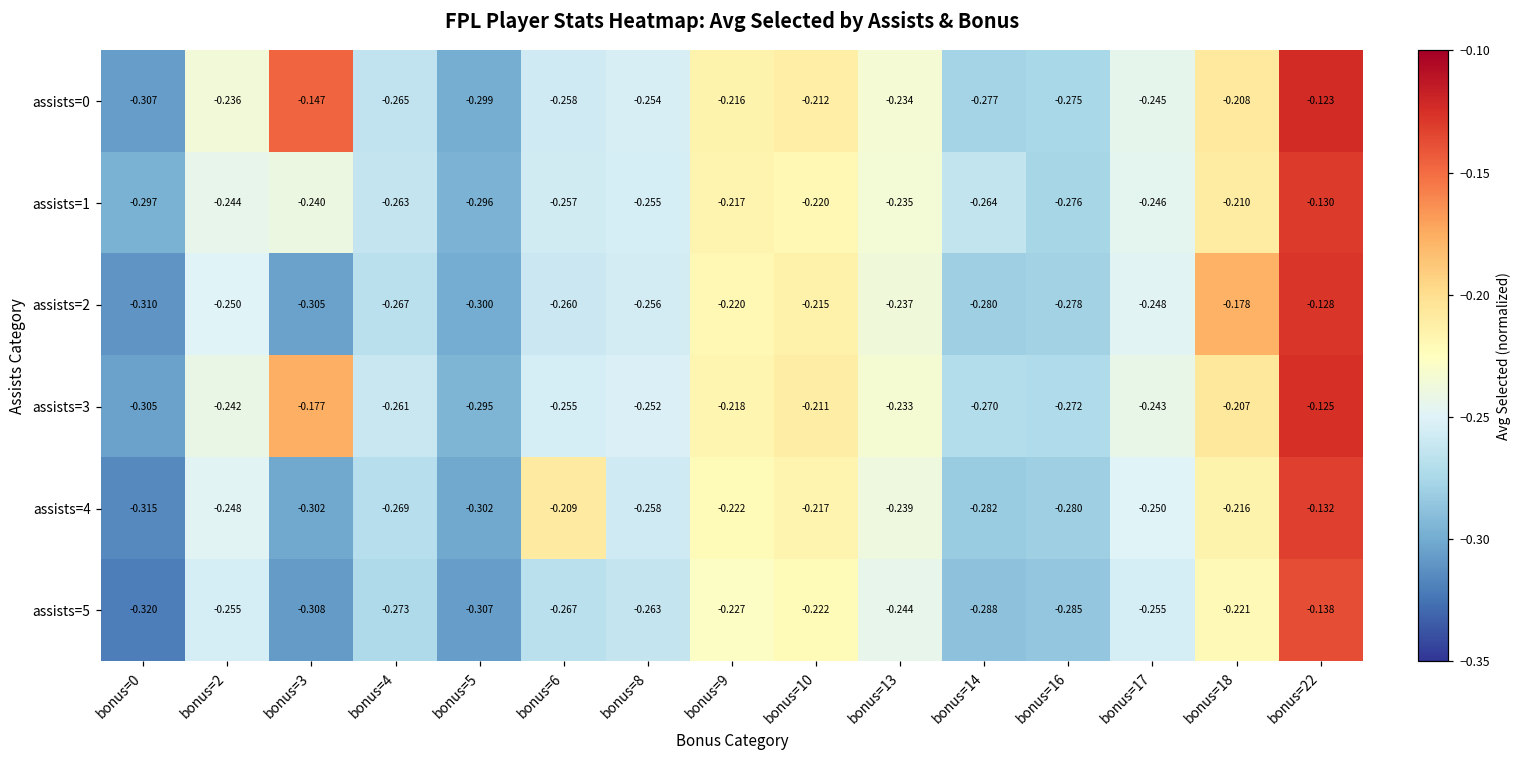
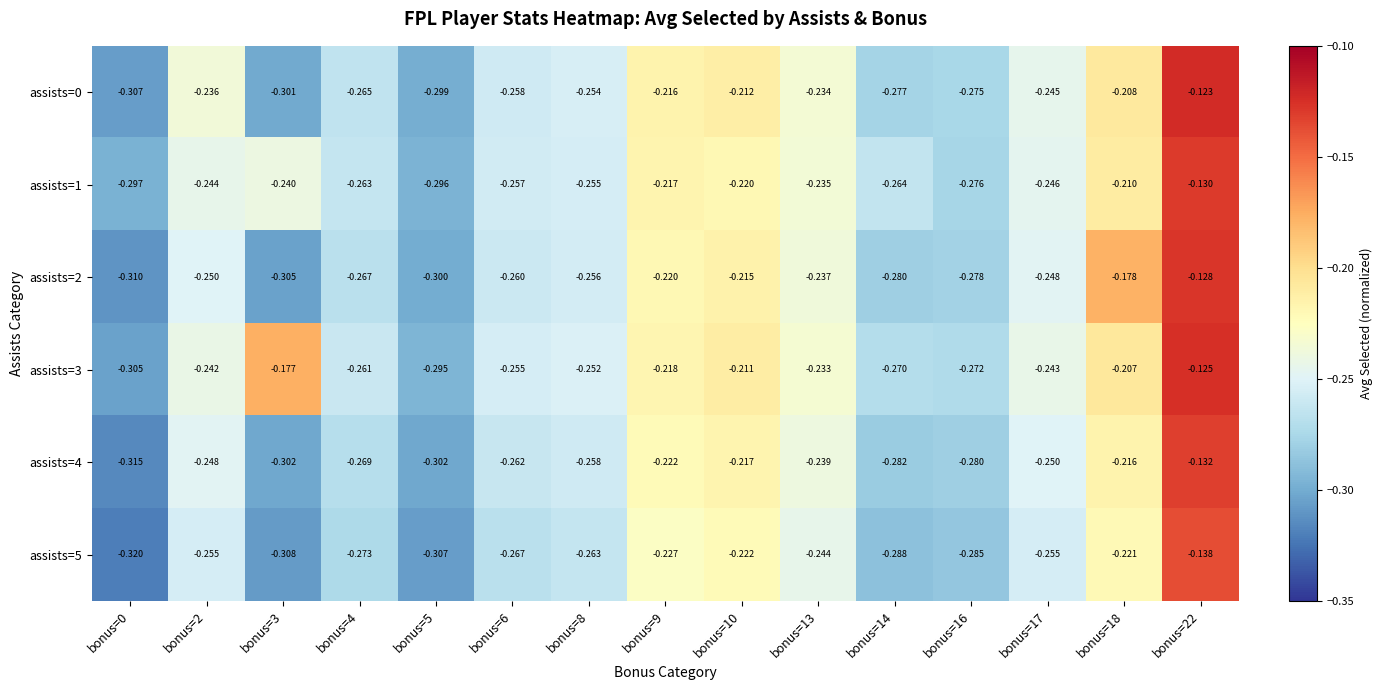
  {
    "assists=0": {
      "bonus=0": -0.307,
      "bonus=2": -0.236,
-     "bonus=3": -0.147,
+     "bonus=3": -0.301,
      "bonus=4": -0.265,
      "bonus=5": -0.299,
      "bonus=6": -0.258,
      "bonus=8": -0.254,
      "bonus=9": -0.216,
      "bonus=10": -0.212,
      "bonus=13": -0.234,
      "bonus=14": -0.277,
      "bonus=16": -0.275,
      "bonus=17": -0.245,
      "bonus=18": -0.208,
      "bonus=22": -0.123
    },
    "assists=1": {
      "bonus=0": -0.297,
      "bonus=2": -0.244,
      "bonus=3": -0.240,
      "bonus=4": -0.263,
      "bonus=5": -0.296,
      "bonus=6": -0.257,
      "bonus=8": -0.255,
      "bonus=9": -0.217,
      "bonus=10": -0.220,
      "bonus=13": -0.235,
      "bonus=14": -0.264,
      "bonus=16": -0.276,
      "bonus=17": -0.246,
      "bonus=18": -0.210,
      "bonus=22": -0.130
    },
    "assists=2": {
      "bonus=0": -0.310,
      "bonus=2": -0.250,
      "bonus=3": -0.305,
      "bonus=4": -0.267,
      "bonus=5": -0.300,
      "bonus=6": -0.260,
      "bonus=8": -0.256,
      "bonus=9": -0.220,
      "bonus=10": -0.215,
      "bonus=13": -0.237,
      "bonus=14": -0.280,
      "bonus=16": -0.278,
      "bonus=17": -0.248,
      "bonus=18": -0.178,
      "bonus=22": -0.128
    },
    "assists=3": {
      "bonus=0": -0.305,
      "bonus=2": -0.242,
      "bonus=3": -0.177,
      "bonus=4": -0.261,
      "bonus=5": -0.295,
      "bonus=6": -0.255,
      "bonus=8": -0.252,
      "bonus=9": -0.218,
      "bonus=10": -0.211,
      "bonus=13": -0.233,
      "bonus=14": -0.270,
      "bonus=16": -0.272,
      "bonus=17": -0.243,
      "bonus=18": -0.207,
      "bonus=22": -0.125
    },
    "assists=4": {
      "bonus=0": -0.315,
      "bonus=2": -0.248,
      "bonus=3": -0.302,
      "bonus=4": -0.269,
      "bonus=5": -0.302,
-     "bonus=6": -0.209,
+     "bonus=6": -0.262,
      "bonus=8": -0.258,
      "bonus=9": -0.222,
      "bonus=10": -0.217,
      "bonus=13": -0.239,
      "bonus=14": -0.282,
      "bonus=16": -0.280,
      "bonus=17": -0.250,
      "bonus=18": -0.216,
      "bonus=22": -0.132
    },
    "assists=5": {
      "bonus=0": -0.320,
      "bonus=2": -0.255,
      "bonus=3": -0.308,
      "bonus=4": -0.273,
      "bonus=5": -0.307,
      "bonus=6": -0.267,
      "bonus=8": -0.263,
      "bonus=9": -0.227,
      "bonus=10": -0.222,
      "bonus=13": -0.244,
      "bonus=14": -0.288,
      "bonus=16": -0.285,
      "bonus=17": -0.255,
      "bonus=18": -0.221,
      "bonus=22": -0.138
    }
  }
